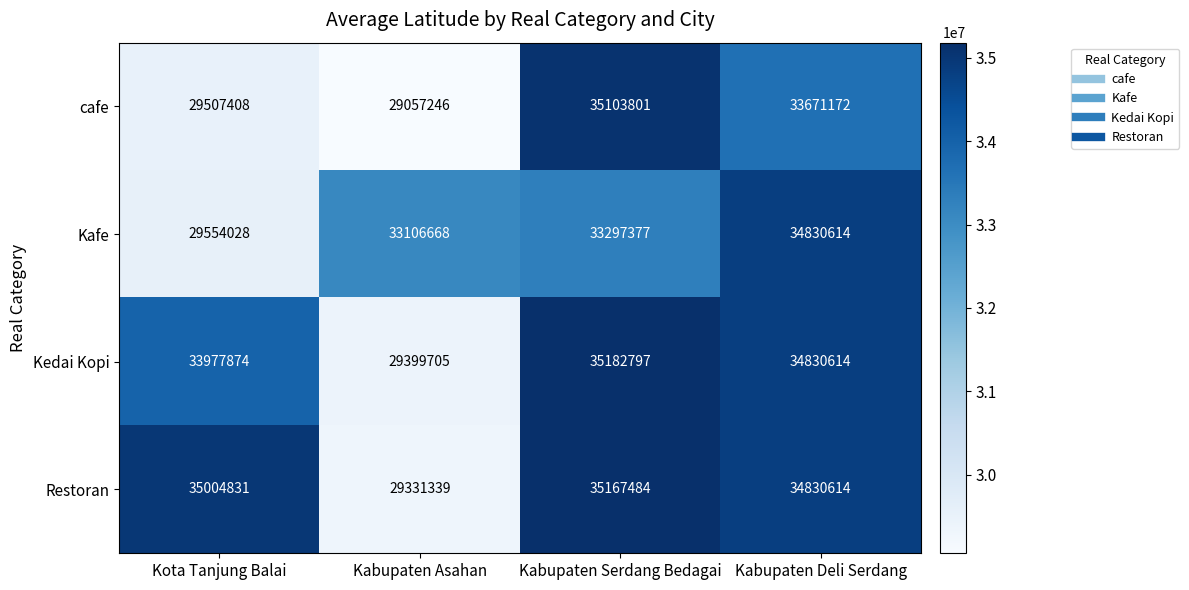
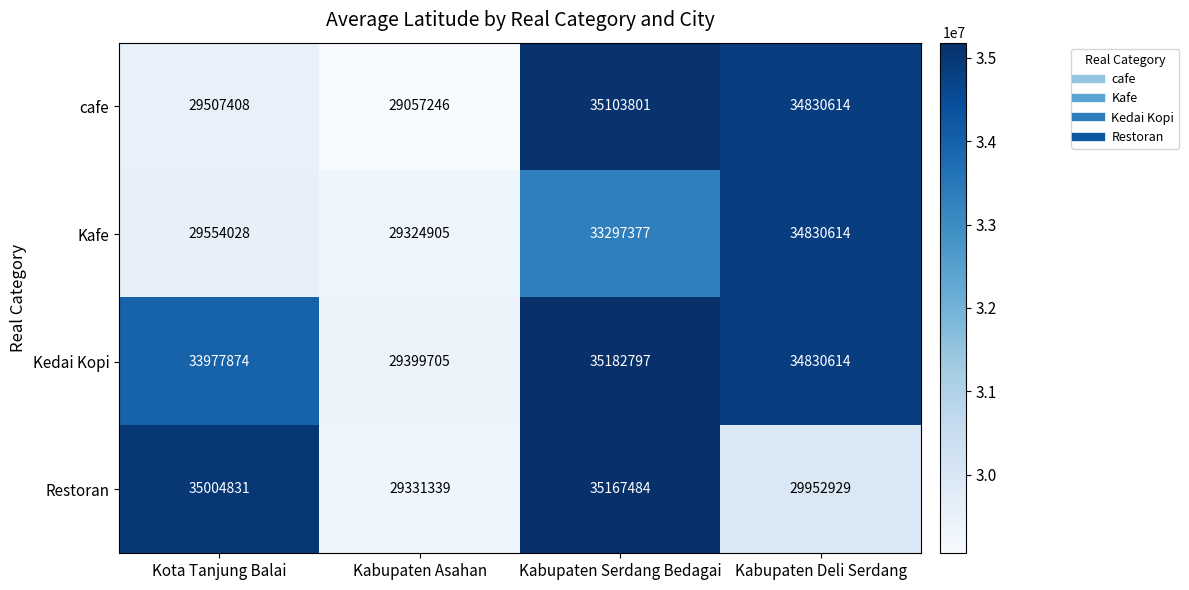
  {
    "cafe": {
      "Kota Tanjung Balai": 29507408,
      "Kabupaten Asahan": 29057246,
      "Kabupaten Serdang Bedagai": 35103801,
-     "Kabupaten Deli Serdang": 33671172
+     "Kabupaten Deli Serdang": 34830614
    },
    "Kafe": {
      "Kota Tanjung Balai": 29554028,
-     "Kabupaten Asahan": 33106668,
+     "Kabupaten Asahan": 29324905,
      "Kabupaten Serdang Bedagai": 33297377,
      "Kabupaten Deli Serdang": 34830614
    },
    "Kedai Kopi": {
      "Kota Tanjung Balai": 33977874,
      "Kabupaten Asahan": 29399705,
      "Kabupaten Serdang Bedagai": 35182797,
      "Kabupaten Deli Serdang": 34830614
    },
    "Restoran": {
      "Kota Tanjung Balai": 35004831,
      "Kabupaten Asahan": 29331339,
      "Kabupaten Serdang Bedagai": 35167484,
-     "Kabupaten Deli Serdang": 34830614
+     "Kabupaten Deli Serdang": 29952929
    }
  }
